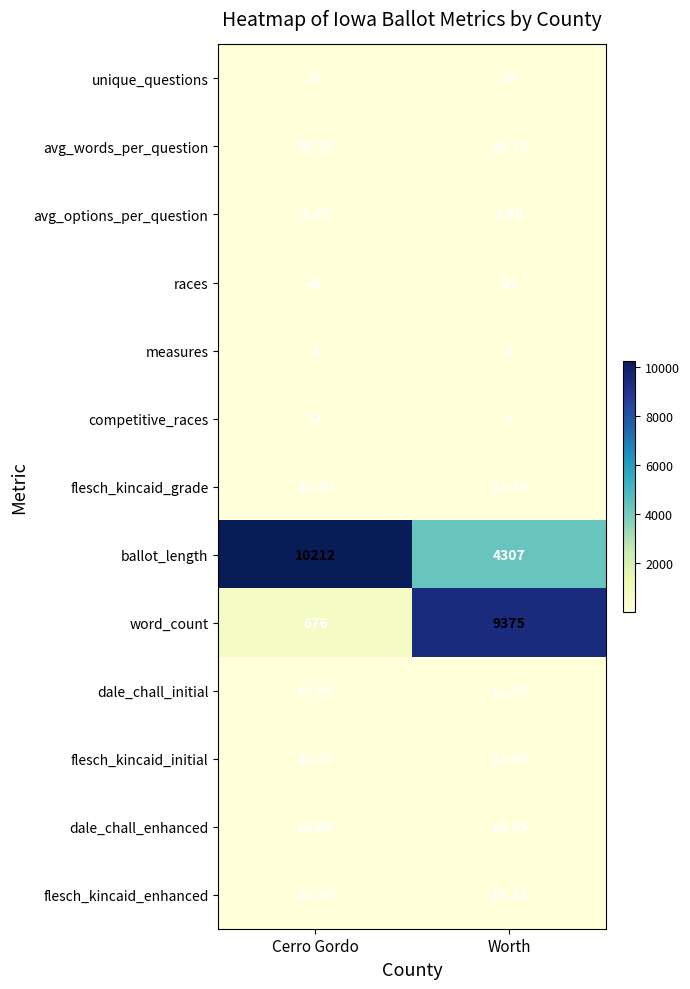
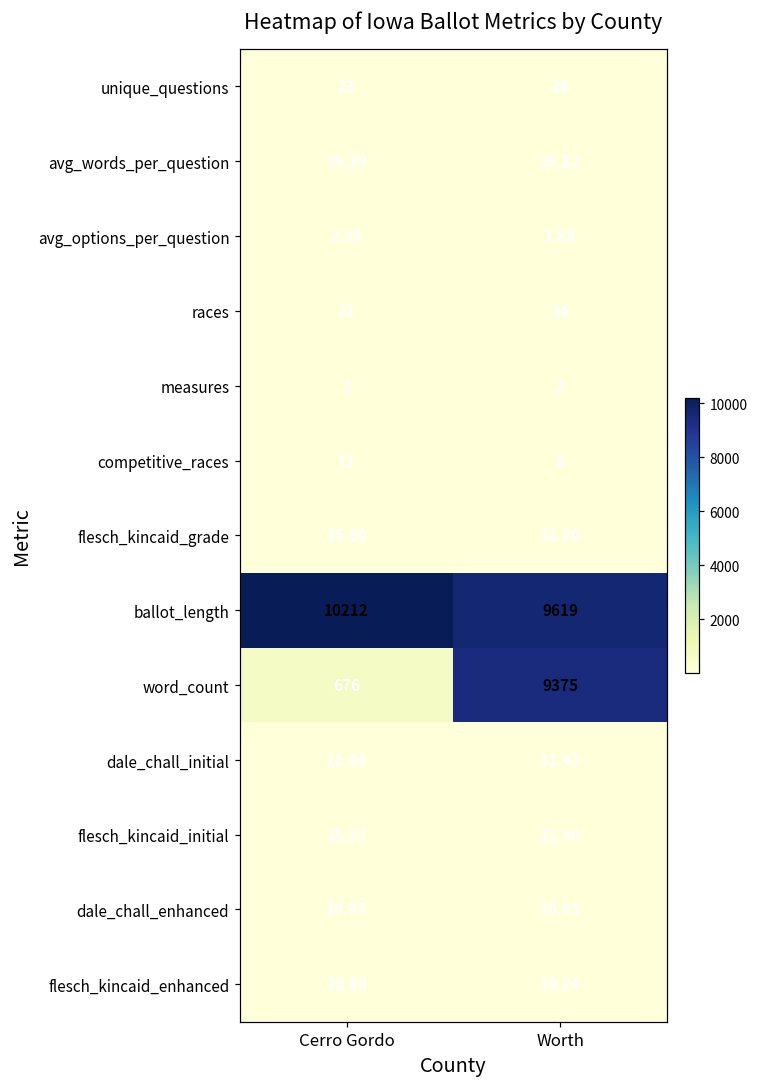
  {
    "ballot_length": {
      "Cerro Gordo": 10212,
-     "Worth": 4307
+     "Worth": 9619
    },
    "word_count": {
      "Cerro Gordo": 676,
      "Worth": 9375
    }
  }
